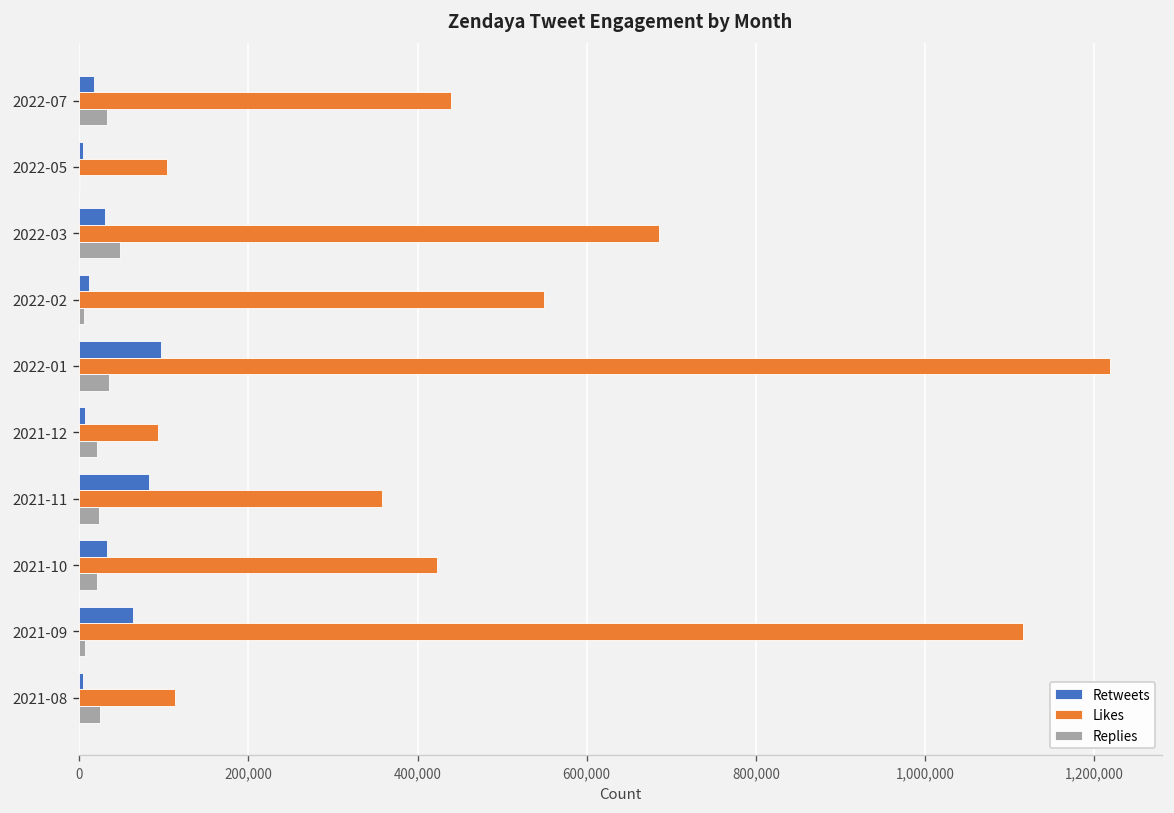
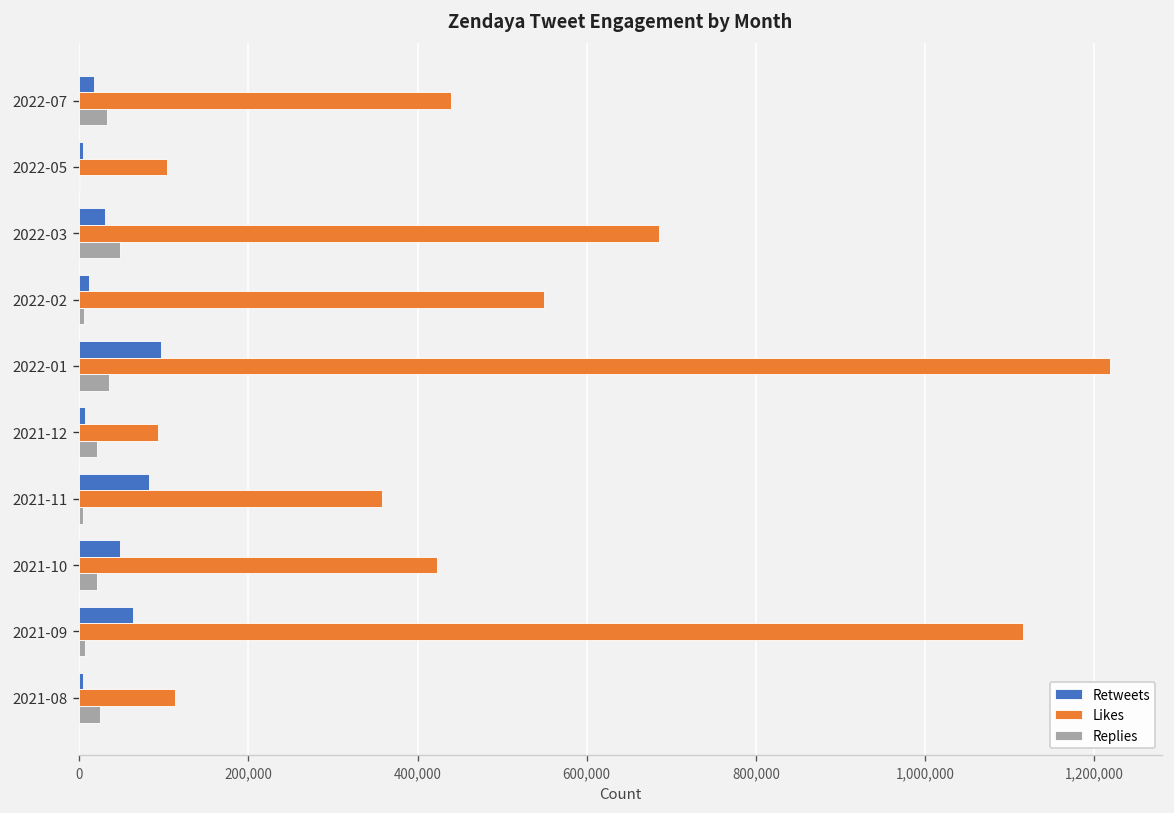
  {
    "Retweets": {
      "2022-07": "20,000",
      "2022-05": "0",
      "2022-03": "30,000",
      "2022-02": "10,000",
      "2022-01": "100,000",
      "2021-12": "10,000",
      "2021-11": "80,000",
-     "2021-10": "30,000",
+     "2021-10": "50,000",
      "2021-09": "60,000",
      "2021-08": "0"
    },
    "Likes": {
      "2022-07": "440,000",
      "2022-05": "100,000",
      "2022-03": "690,000",
      "2022-02": "550,000",
      "2022-01": "1,220,000",
      "2021-12": "90,000",
      "2021-11": "360,000",
      "2021-10": "420,000",
      "2021-09": "1,120,000",
      "2021-08": "110,000"
    },
    "Replies": {
      "2022-07": "30,000",
      "2022-03": "50,000",
      "2022-02": "10,000",
      "2022-01": "30,000",
      "2021-12": "20,000",
-     "2021-11": "20,000",
+     "2021-11": "0",
      "2021-10": "20,000",
      "2021-09": "10,000",
      "2021-08": "20,000"
    }
  }
